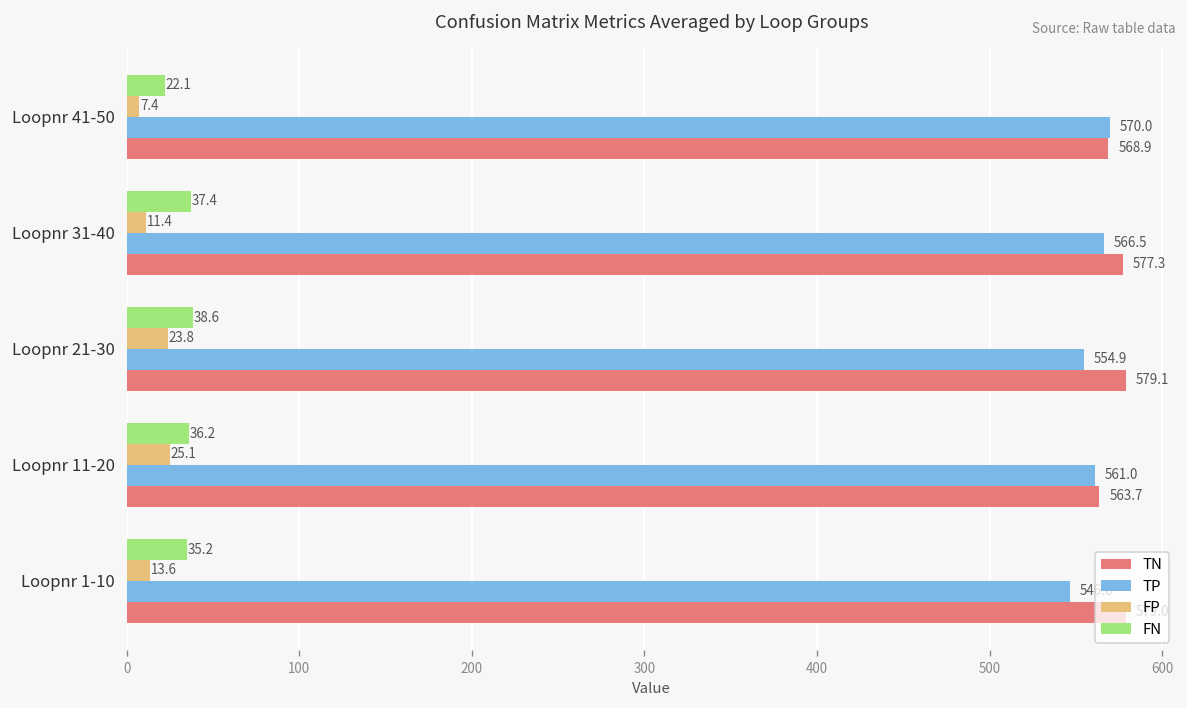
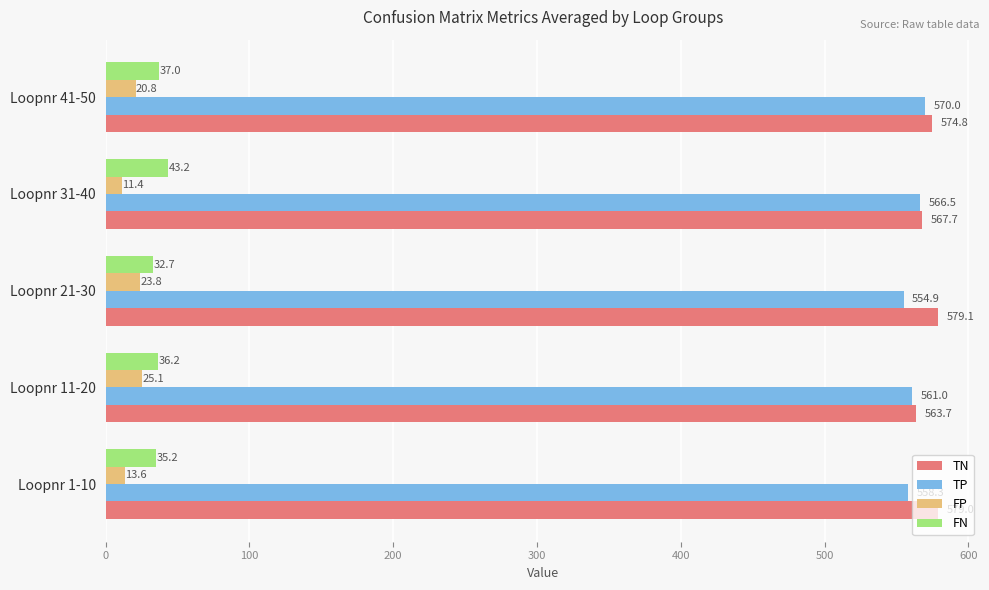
  {
    "TN": {
-     "Loopnr 41-50": 568.9,
-     "Loopnr 31-40": 577.3,
+     "Loopnr 41-50": 574.8,
+     "Loopnr 31-40": 567.7,
      "Loopnr 21-30": 579.1,
      "Loopnr 11-20": 563.7
    },
    "TP": {
-     "Loopnr 1-10": 547
+     "Loopnr 1-10": 558
    },
    "FP": {
-     "Loopnr 41-50": 7.4,
+     "Loopnr 41-50": 20.8,
      "Loopnr 31-40": 11.4,
      "Loopnr 21-30": 23.8,
      "Loopnr 11-20": 25.1,
      "Loopnr 1-10": 13.6
    },
    "FN": {
-     "Loopnr 41-50": 22.1,
-     "Loopnr 31-40": 37.4,
-     "Loopnr 21-30": 38.6,
+     "Loopnr 41-50": 37.0,
+     "Loopnr 31-40": 43.2,
+     "Loopnr 21-30": 32.7,
      "Loopnr 11-20": 36.2,
      "Loopnr 1-10": 35.2
    }
  }
